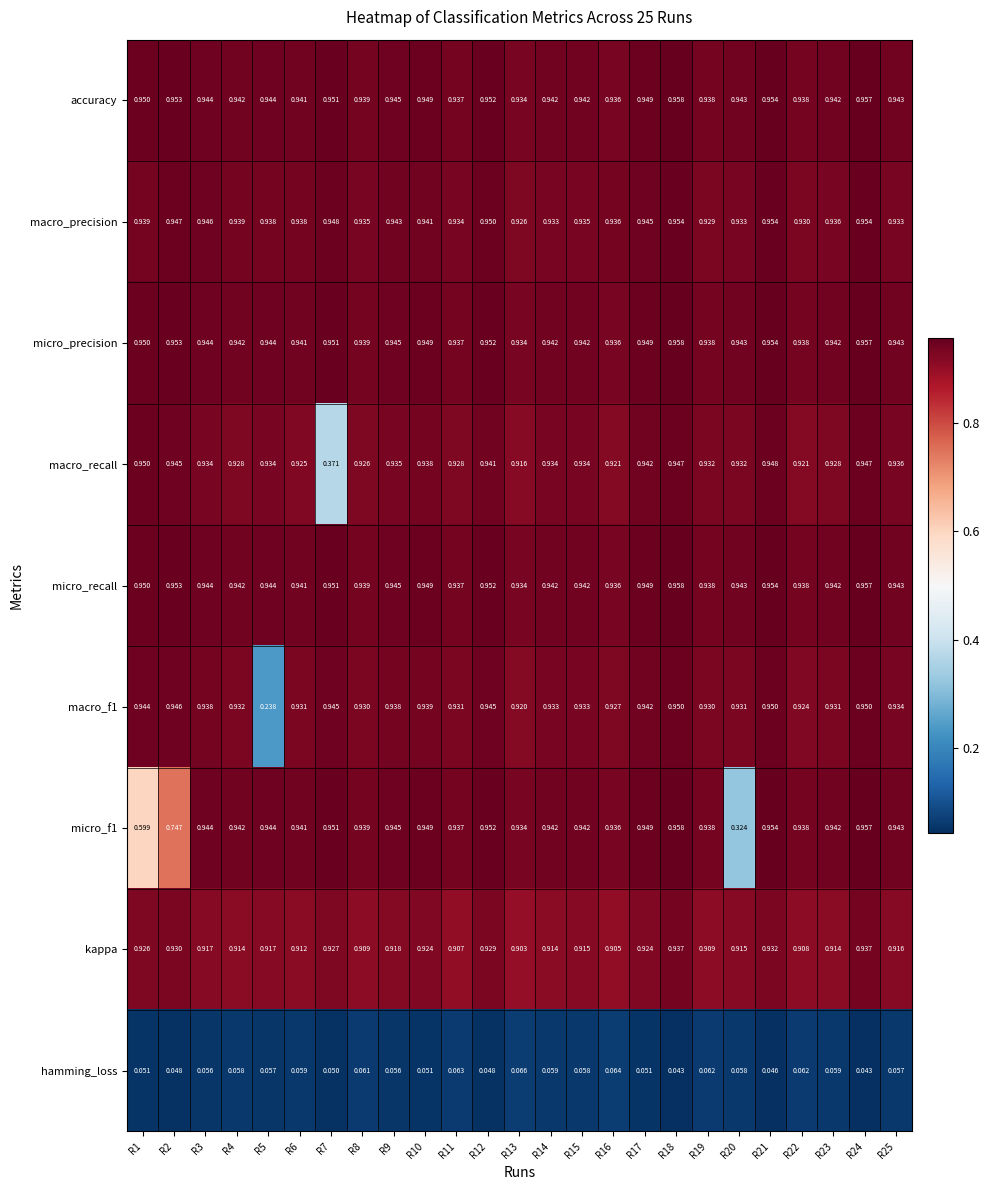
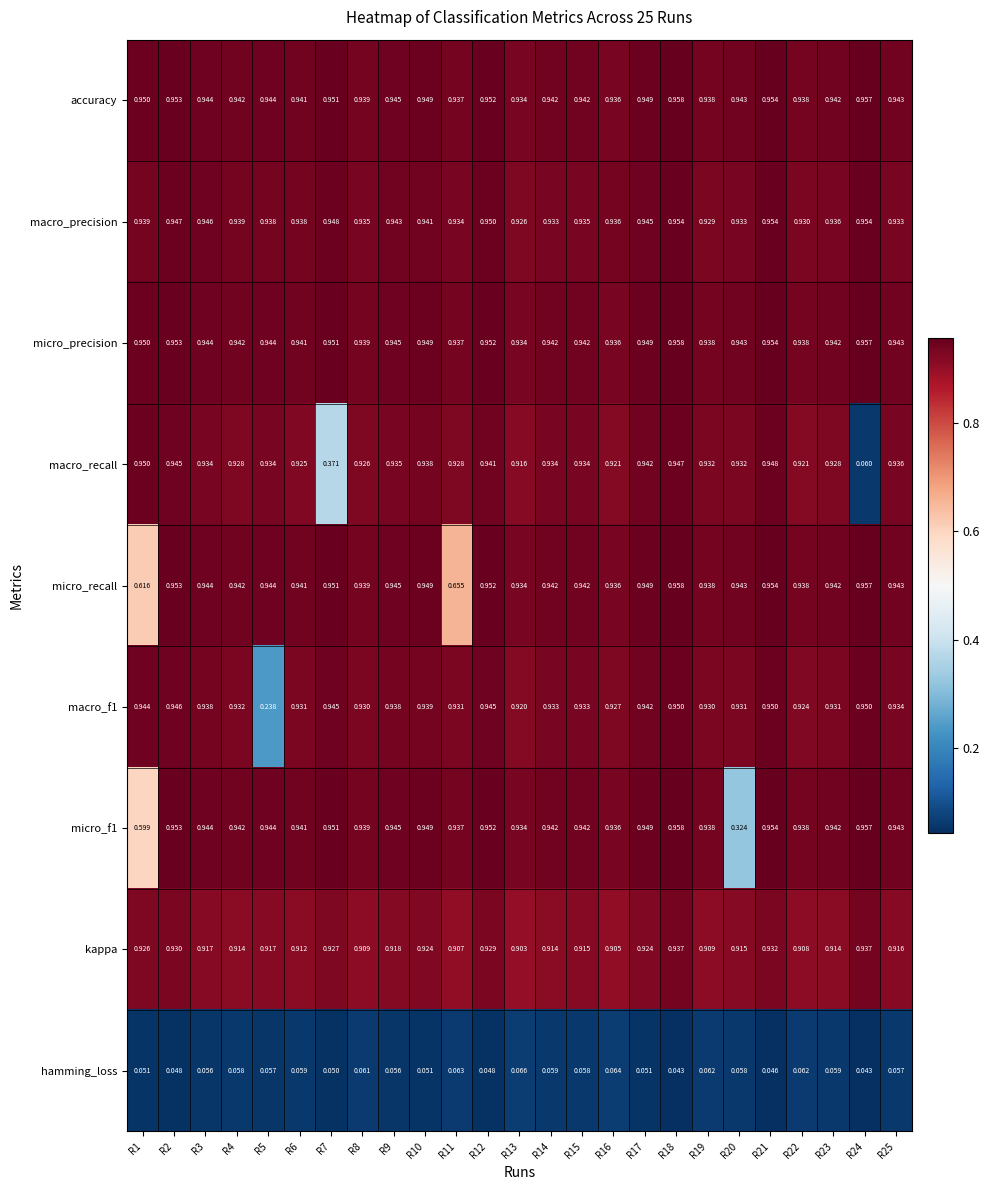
  {
    "macro_recall": {
      "R1": 0.950,
      "R2": 0.945,
      "R3": 0.934,
      "R4": 0.928,
      "R5": 0.934,
      "R6": 0.925,
      "R7": 0.371,
      "R8": 0.926,
      "R9": 0.935,
      "R10": 0.938,
      "R11": 0.928,
      "R12": 0.941,
      "R13": 0.916,
      "R14": 0.934,
      "R15": 0.934,
      "R16": 0.921,
      "R17": 0.942,
      "R18": 0.947,
      "R19": 0.932,
      "R20": 0.932,
      "R21": 0.948,
      "R22": 0.921,
      "R23": 0.928,
-     "R24": 0.947,
+     "R24": 0.060,
      "R25": 0.936
    },
    "micro_recall": {
-     "R1": 0.950,
+     "R1": 0.616,
      "R2": 0.953,
      "R3": 0.944,
      "R4": 0.942,
      "R5": 0.944,
      "R6": 0.941,
      "R7": 0.951,
      "R8": 0.939,
      "R9": 0.945,
      "R10": 0.949,
-     "R11": 0.937,
+     "R11": 0.655,
      "R12": 0.952,
      "R13": 0.934,
      "R14": 0.942,
      "R15": 0.942,
      "R16": 0.936,
      "R17": 0.949,
      "R18": 0.958,
      "R19": 0.938,
      "R20": 0.943,
      "R21": 0.954,
      "R22": 0.938,
      "R23": 0.942,
      "R24": 0.957,
      "R25": 0.943
    },
    "micro_f1": {
      "R1": 0.599,
-     "R2": 0.747,
+     "R2": 0.953,
      "R3": 0.944,
      "R4": 0.942,
      "R5": 0.944,
      "R6": 0.941,
      "R7": 0.951,
      "R8": 0.939,
      "R9": 0.945,
      "R10": 0.949,
      "R11": 0.937,
      "R12": 0.952,
      "R13": 0.934,
      "R14": 0.942,
      "R15": 0.942,
      "R16": 0.936,
      "R17": 0.949,
      "R18": 0.958,
      "R19": 0.938,
      "R20": 0.324,
      "R21": 0.954,
      "R22": 0.938,
      "R23": 0.942,
      "R24": 0.957,
      "R25": 0.943
    }
  }
